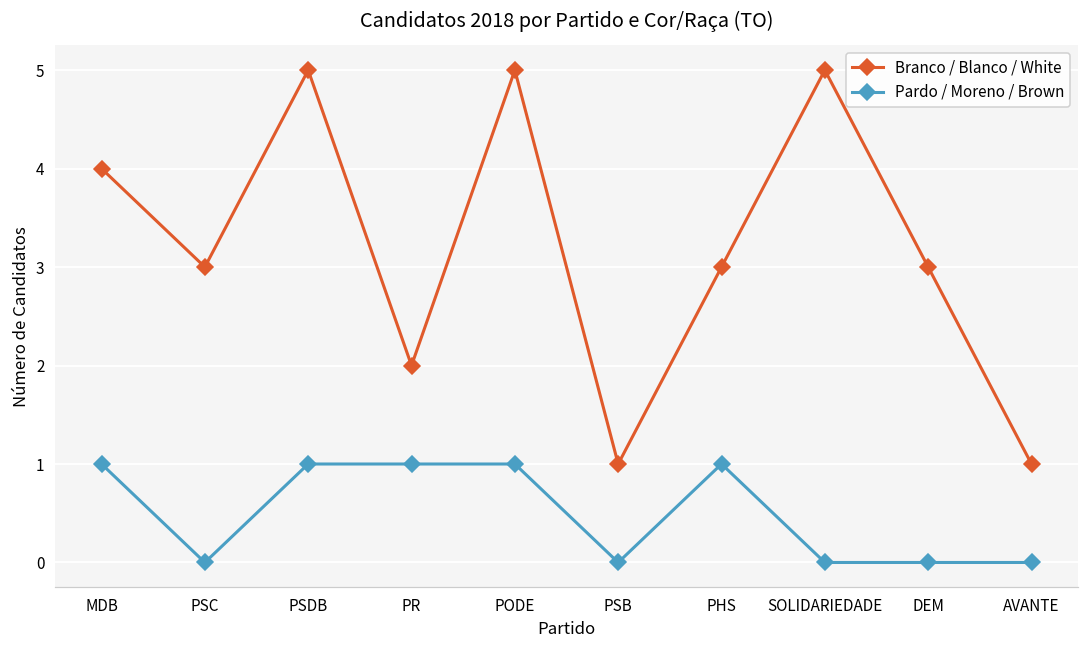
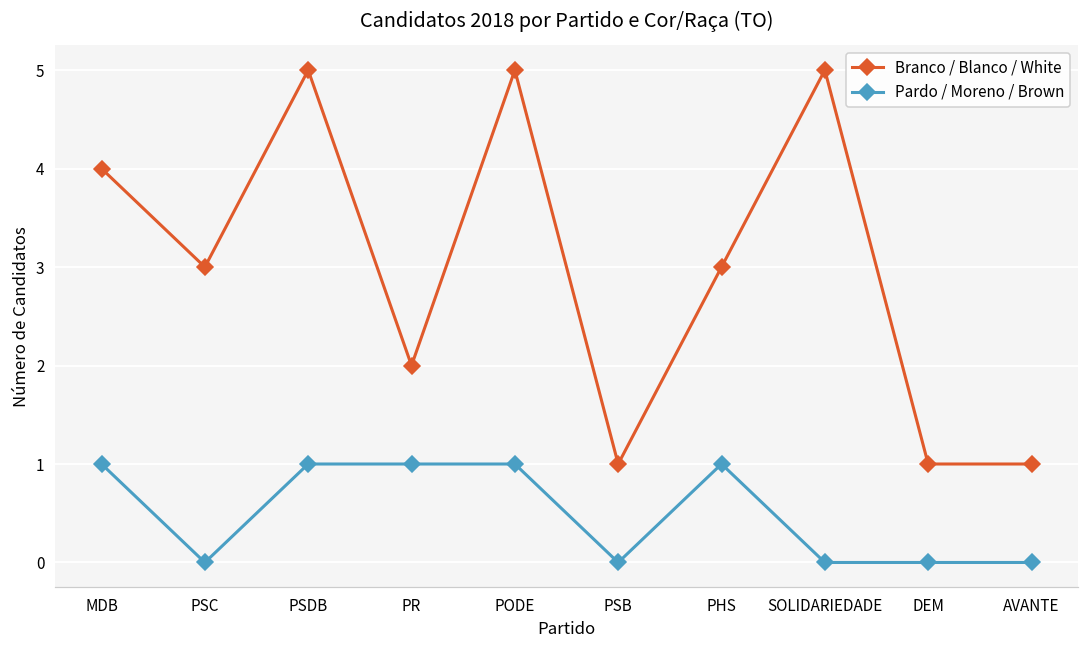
  {
    "Branco / Blanco / White": {
      "MDB": 4,
      "PSC": 3,
      "PSDB": 5,
      "PR": 2,
      "PODE": 5,
      "PSB": 1,
      "PHS": 3,
      "SOLIDARIEDADE": 5,
-     "DEM": 3,
+     "DEM": 1,
      "AVANTE": 1
    },
    "Pardo / Moreno / Brown": {
      "MDB": 1,
      "PSC": 0,
      "PSDB": 1,
      "PR": 1,
      "PODE": 1,
      "PSB": 0,
      "PHS": 1,
      "SOLIDARIEDADE": 0,
      "DEM": 0,
      "AVANTE": 0
    }
  }
